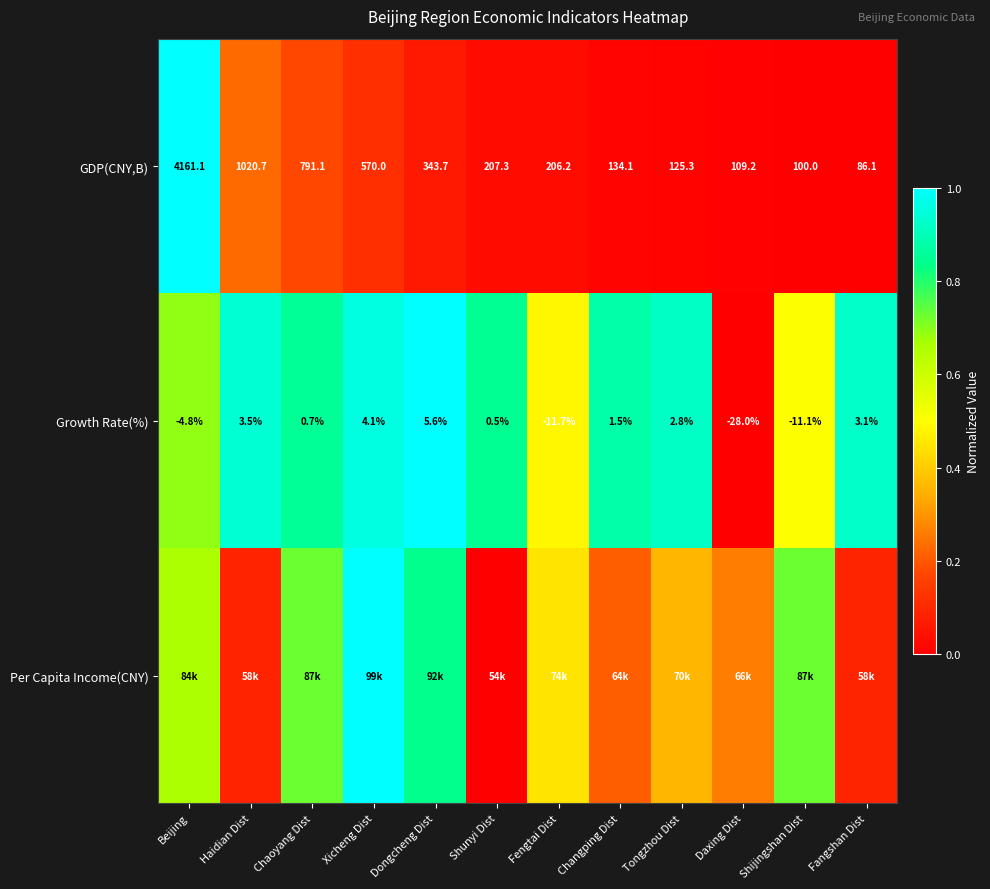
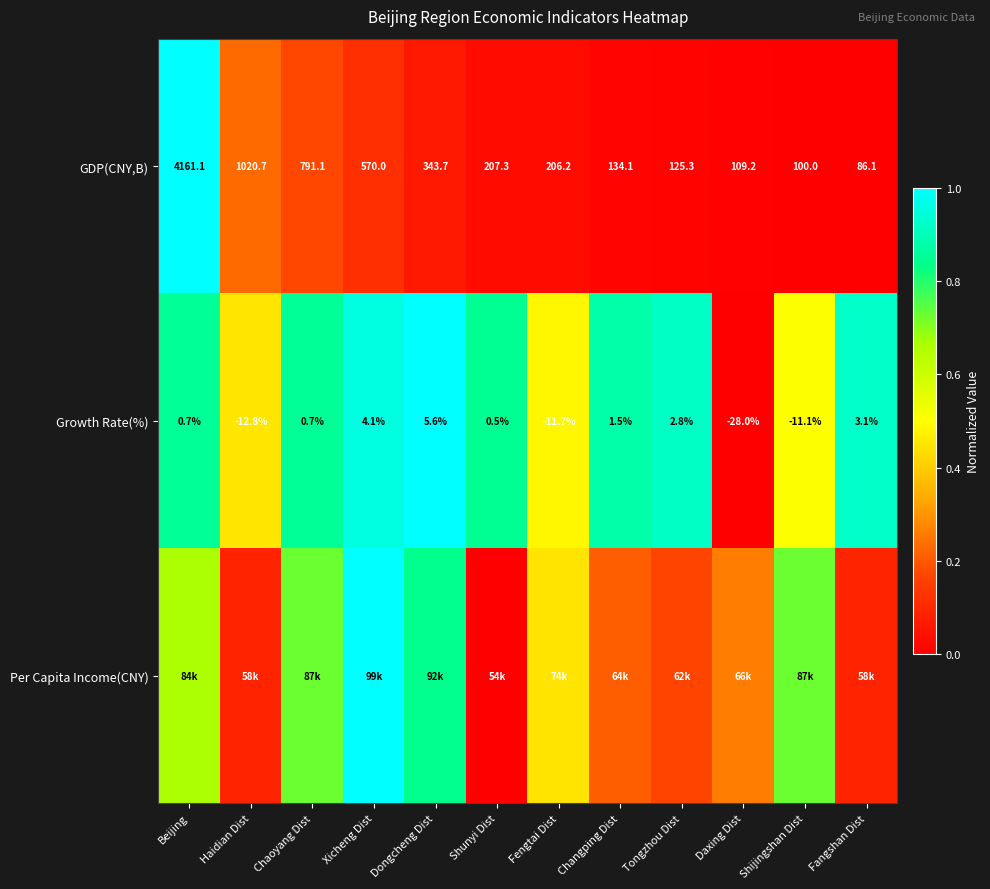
  {
    "GDP(CNY,B)": {
      "Beijing": "4161.1",
      "Haidian Dist": "1020.7",
      "Chaoyang Dist": "791.1",
      "Xicheng Dist": "570.0",
      "Dongcheng Dist": "343.7",
      "Shunyi Dist": "207.3",
      "Fengtai Dist": "206.2",
      "Changping Dist": "134.1",
      "Tongzhou Dist": "125.3",
      "Daxing Dist": "109.2",
      "Shijingshan Dist": "100.0",
      "Fangshan Dist": "86.1"
    },
    "Growth Rate(%)": {
-     "Beijing": "-4.8%",
-     "Haidian Dist": "3.5%",
+     "Beijing": "0.7%",
+     "Haidian Dist": "-12.8%",
      "Chaoyang Dist": "0.7%",
      "Xicheng Dist": "4.1%",
      "Dongcheng Dist": "5.6%",
      "Shunyi Dist": "0.5%",
      "Fengtai Dist": "-11.7%",
      "Changping Dist": "1.5%",
      "Tongzhou Dist": "2.8%",
      "Daxing Dist": "-28.0%",
      "Shijingshan Dist": "-11.1%",
      "Fangshan Dist": "3.1%"
    },
    "Per Capita Income(CNY)": {
      "Beijing": "84k",
      "Haidian Dist": "58k",
      "Chaoyang Dist": "87k",
      "Xicheng Dist": "99k",
      "Dongcheng Dist": "92k",
      "Shunyi Dist": "54k",
      "Fengtai Dist": "74k",
      "Changping Dist": "64k",
-     "Tongzhou Dist": "70k",
+     "Tongzhou Dist": "62k",
      "Daxing Dist": "66k",
      "Shijingshan Dist": "87k",
      "Fangshan Dist": "58k"
    }
  }
